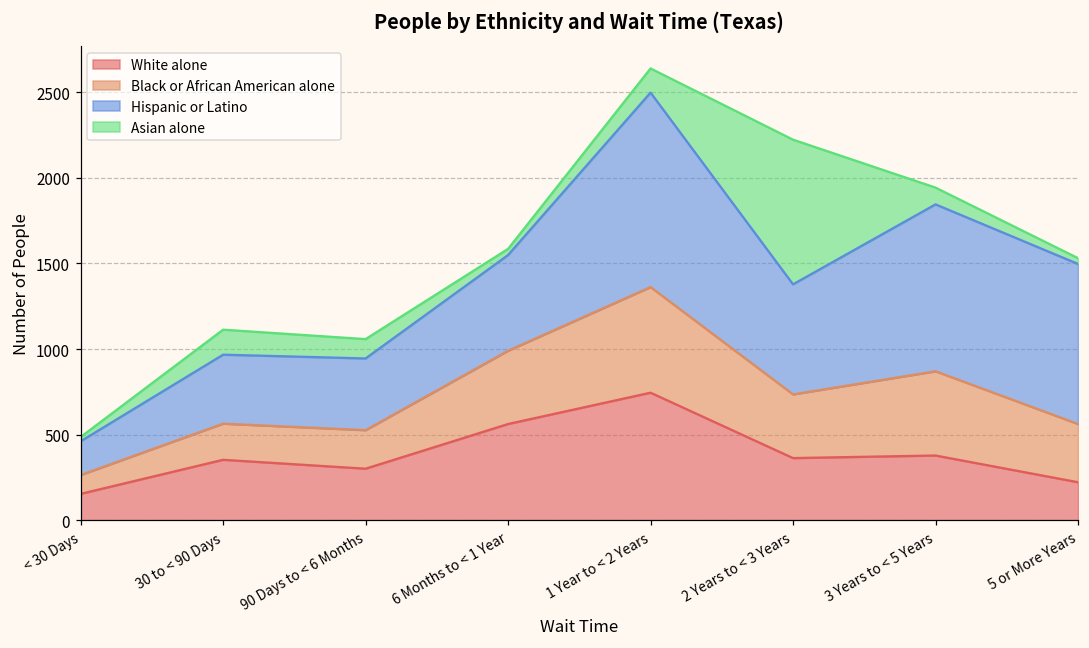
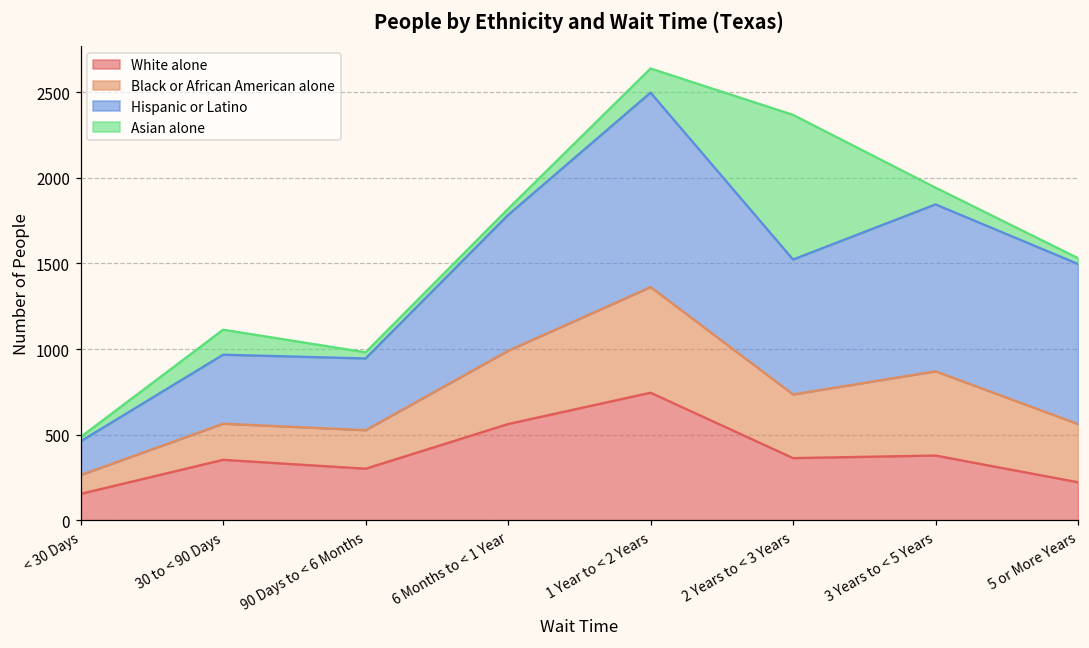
  {
    "Hispanic or Latino": {
      "< 30 Days": 200,
      "30 to < 90 Days": 400,
      "90 Days to < 6 Months": 420,
-     "6 Months to < 1 Year": 560,
+     "6 Months to < 1 Year": 790,
      "1 Year to < 2 Years": 1140,
-     "2 Years to < 3 Years": 640,
+     "2 Years to < 3 Years": 790,
      "3 Years to < 5 Years": 980,
      "5 or More Years": 940
    },
    "Asian alone": {
      "< 30 Days": 30,
      "30 to < 90 Days": 150,
-     "90 Days to < 6 Months": 110,
+     "90 Days to < 6 Months": 40,
      "6 Months to < 1 Year": 40,
      "1 Year to < 2 Years": 140,
      "2 Years to < 3 Years": 850,
      "3 Years to < 5 Years": 100,
      "5 or More Years": 30
    }
  }
